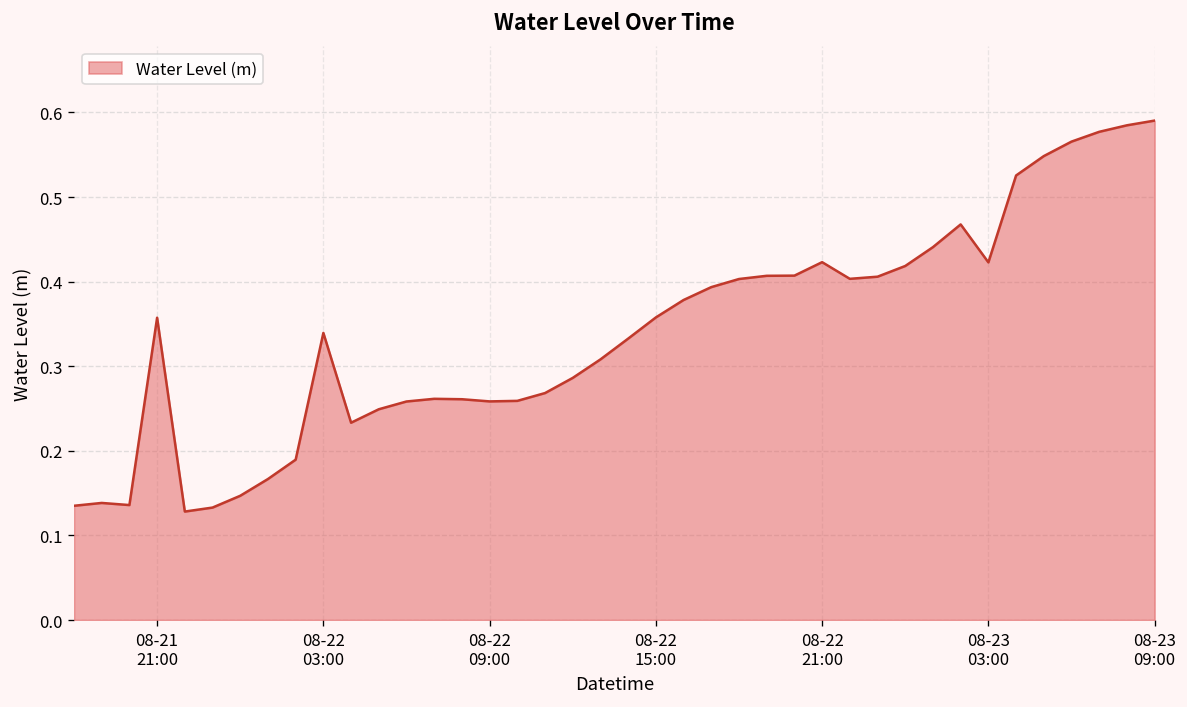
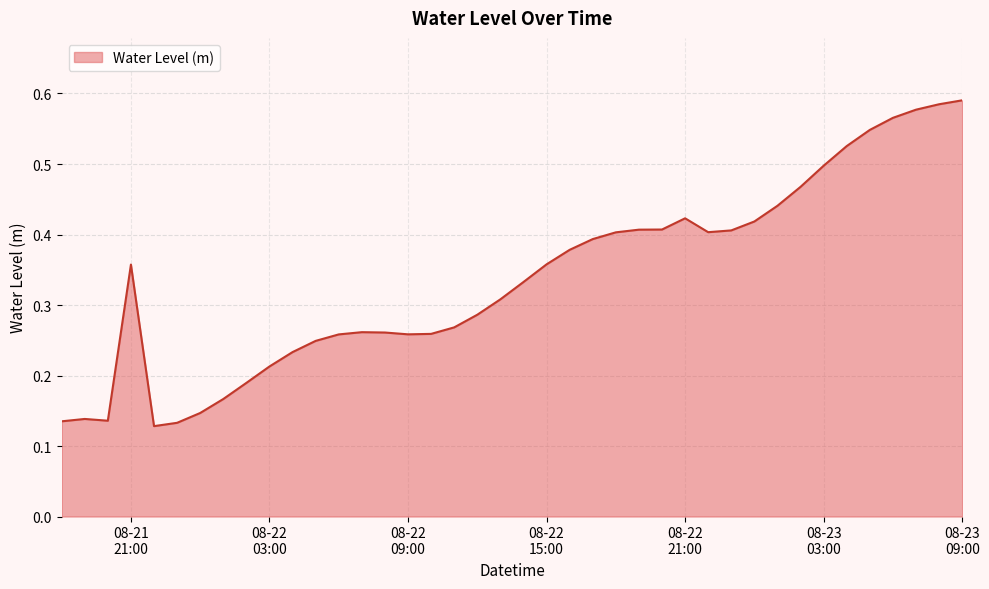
  {
    "08-21 21:00": 0.36,
-   "08-22 03:00": 0.34,
+   "08-22 03:00": 0.21,
    "08-22 09:00": 0.26,
    "08-22 15:00": 0.36,
    "08-22 21:00": 0.42,
-   "08-23 03:00": 0.42,
+   "08-23 03:00": 0.50,
    "08-23 09:00": 0.59
  }
